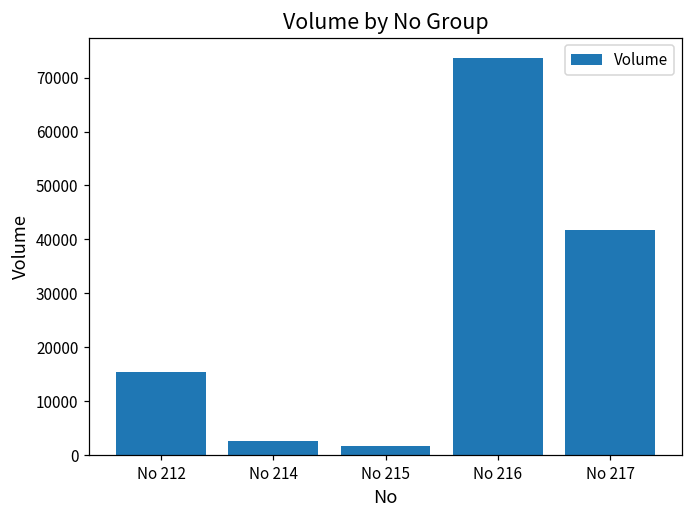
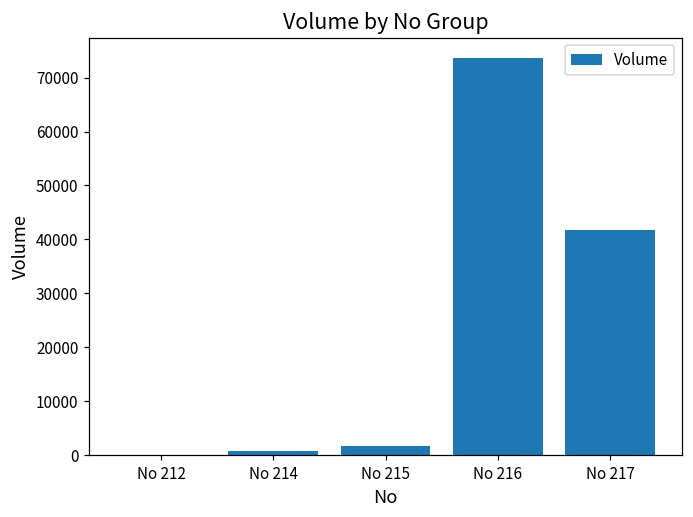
  {
-   "No 212": 15000,
-   "No 214": 3000,
+   "No 212": 0,
+   "No 214": 1000,
    "No 215": 2000,
    "No 216": 74000,
    "No 217": 42000
  }
